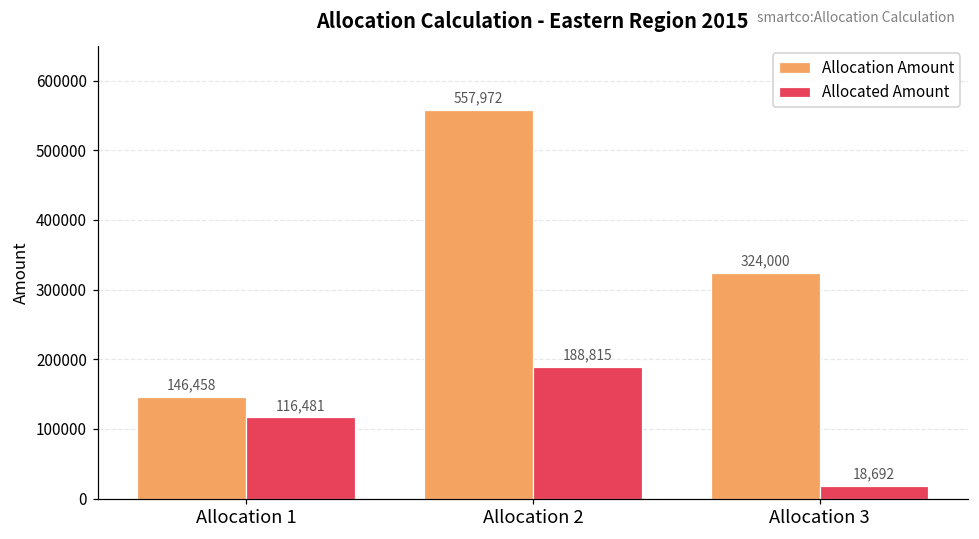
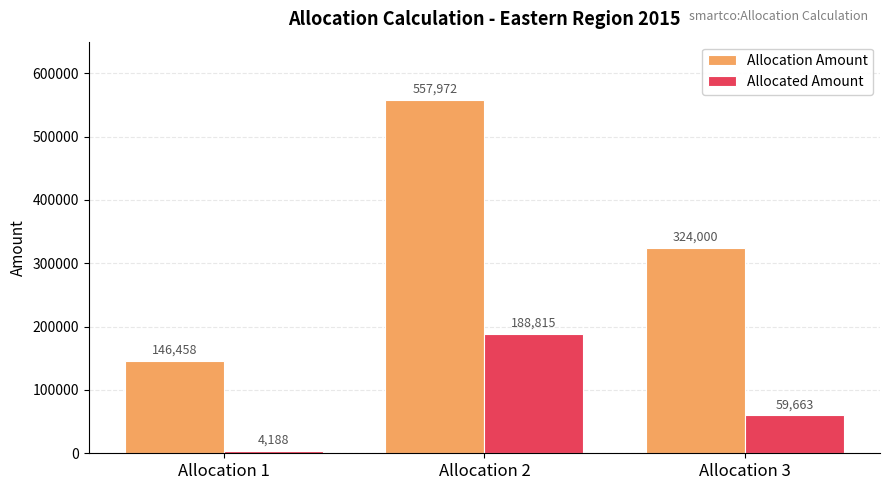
  {
    "Allocation Amount": {
      "Allocation 1": "146,458",
      "Allocation 2": "557,972",
      "Allocation 3": "324,000"
    },
    "Allocated Amount": {
-     "Allocation 1": "116,481",
+     "Allocation 1": "4,188",
      "Allocation 2": "188,815",
-     "Allocation 3": "18,692"
+     "Allocation 3": "59,663"
    }
  }
